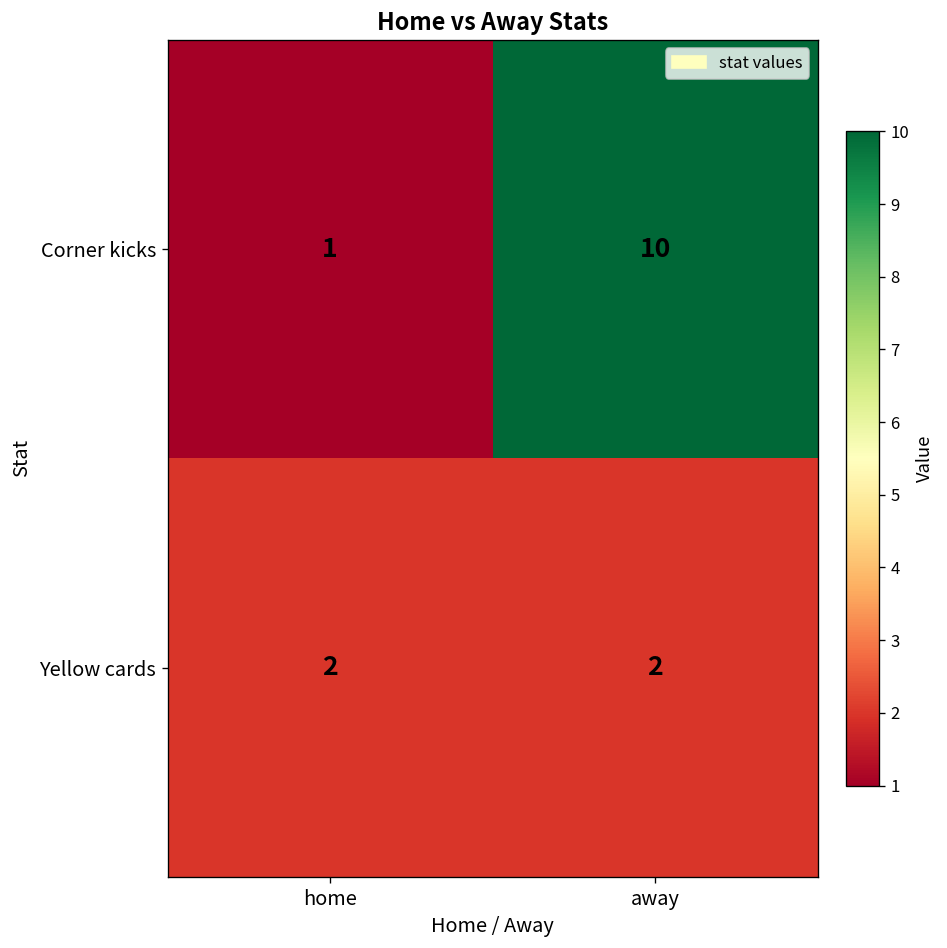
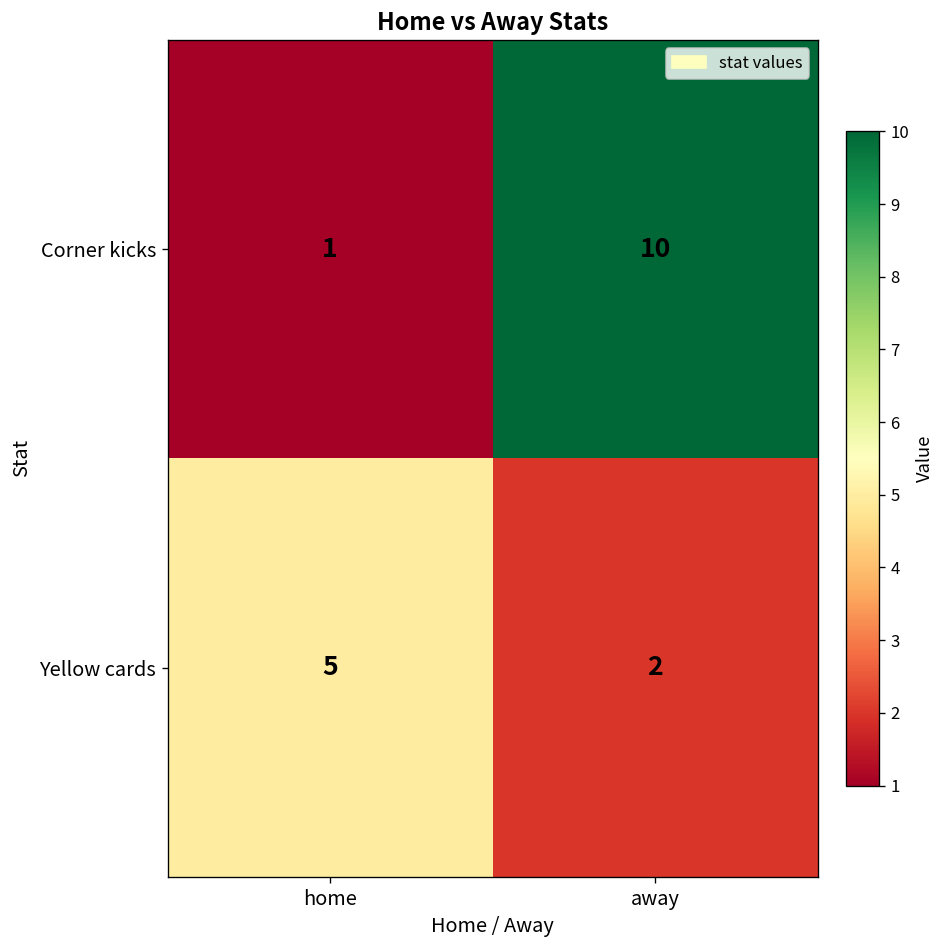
  {
    "Corner kicks": {
      "home": 1,
      "away": 10
    },
    "Yellow cards": {
-     "home": 2,
+     "home": 5,
      "away": 2
    }
  }
